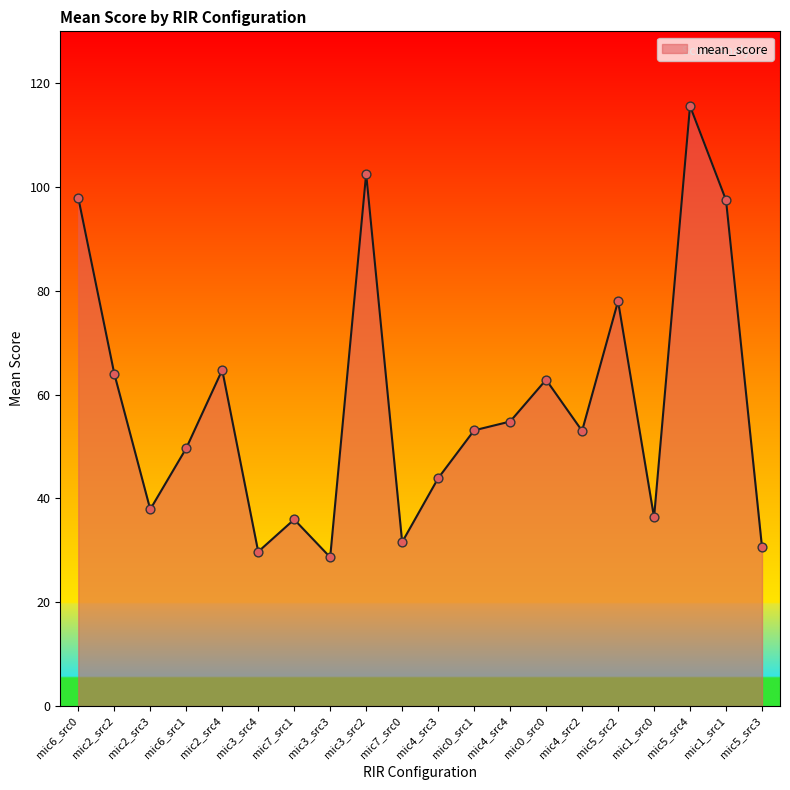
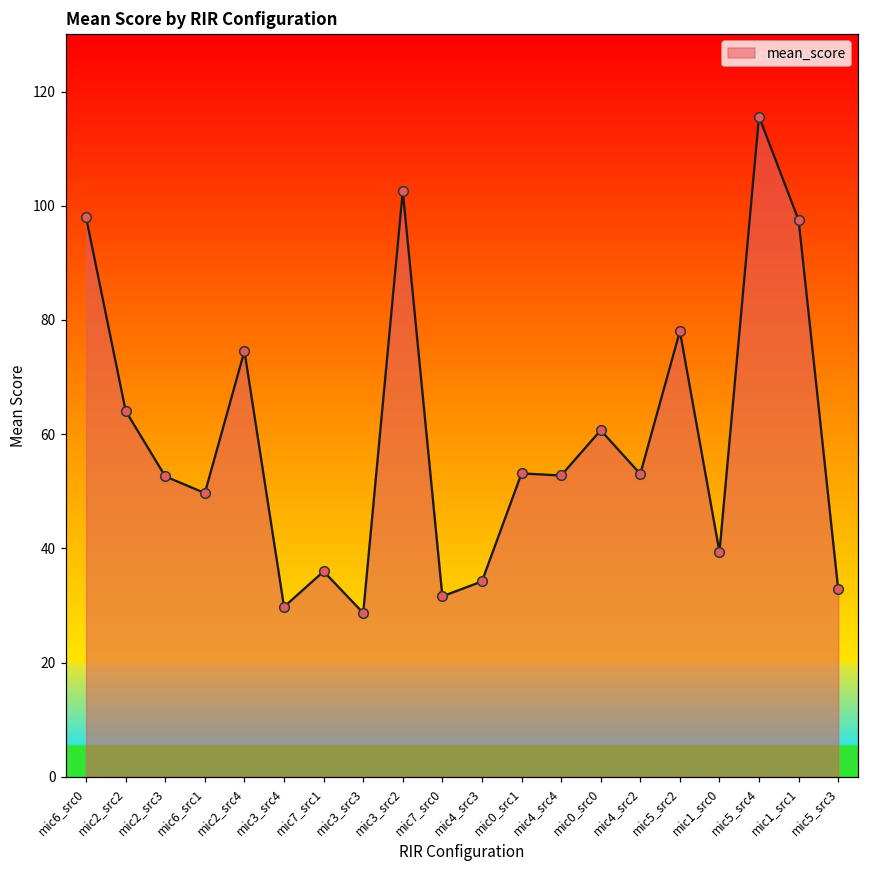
  {
    "mic6_src0": 98,
    "mic2_src2": 64,
-   "mic2_src3": 38,
+   "mic2_src3": 53,
    "mic6_src1": 50,
-   "mic2_src4": 65,
+   "mic2_src4": 75,
    "mic3_src4": 30,
    "mic7_src1": 36,
    "mic3_src3": 29,
    "mic3_src2": 103,
    "mic7_src0": 32,
-   "mic4_src3": 44,
+   "mic4_src3": 34,
    "mic0_src1": 53,
-   "mic4_src4": 55,
-   "mic0_src0": 63,
+   "mic4_src4": 53,
+   "mic0_src0": 61,
    "mic4_src2": 53,
    "mic5_src2": 78,
-   "mic1_src0": 36,
+   "mic1_src0": 39,
    "mic5_src4": 116,
    "mic1_src1": 97,
-   "mic5_src3": 31
+   "mic5_src3": 33
  }
